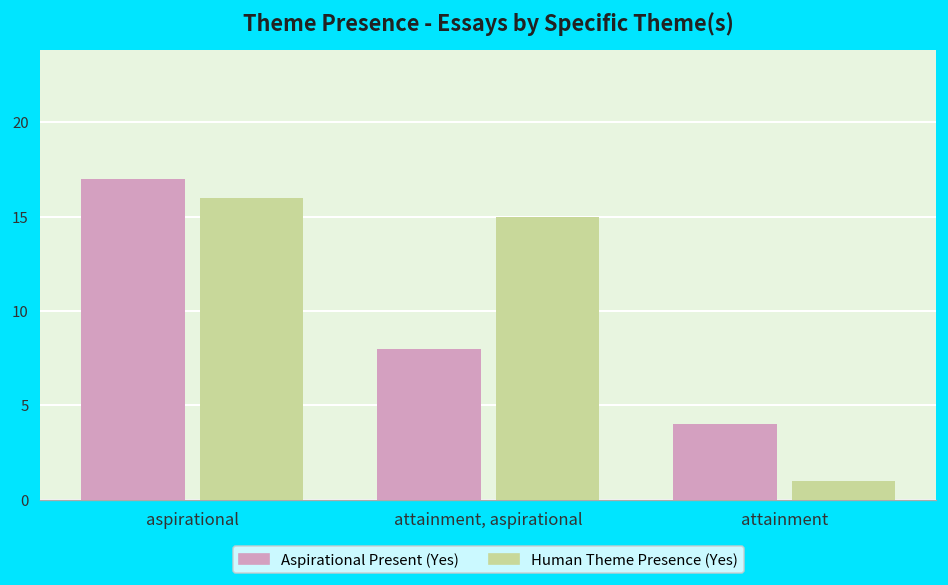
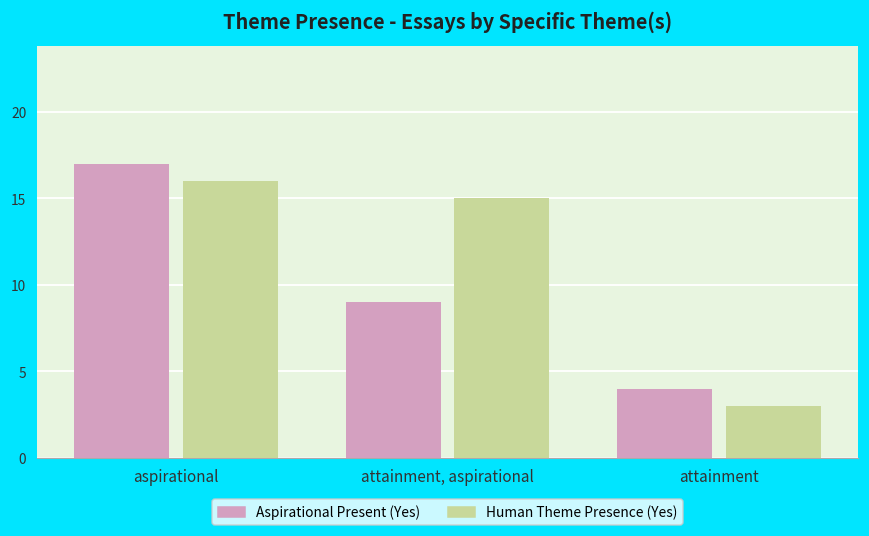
  {
    "Aspirational Present (Yes)": {
      "aspirational": 17,
-     "attainment, aspirational": 8,
+     "attainment, aspirational": 9,
      "attainment": 4
    },
    "Human Theme Presence (Yes)": {
      "aspirational": 16,
      "attainment, aspirational": 15,
-     "attainment": 1
+     "attainment": 3
    }
  }
